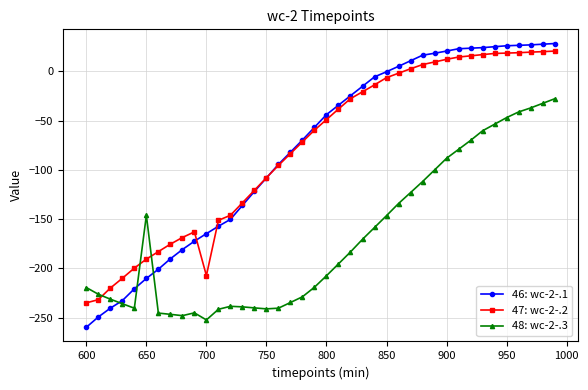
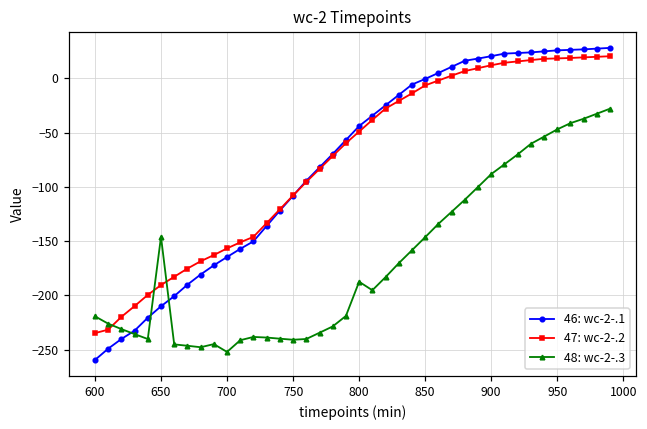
  {
    "46: wc-2-.1": {
      "600": -260,
      "650": -210,
      "700": -160,
      "800": -40,
      "850": 0,
      "900": 20,
      "950": 30
    },
    "47: wc-2-.2": {
      "600": -230,
      "650": -190,
-     "700": -210,
+     "700": -160,
      "800": -50,
      "850": -10,
      "900": 10,
      "950": 20
    },
    "48: wc-2-.3": {
      "600": -220,
      "650": -150,
      "700": -250,
      "750": -240,
-     "800": -210,
+     "800": -190,
      "850": -150,
      "900": -90,
      "950": -50
    }
  }
